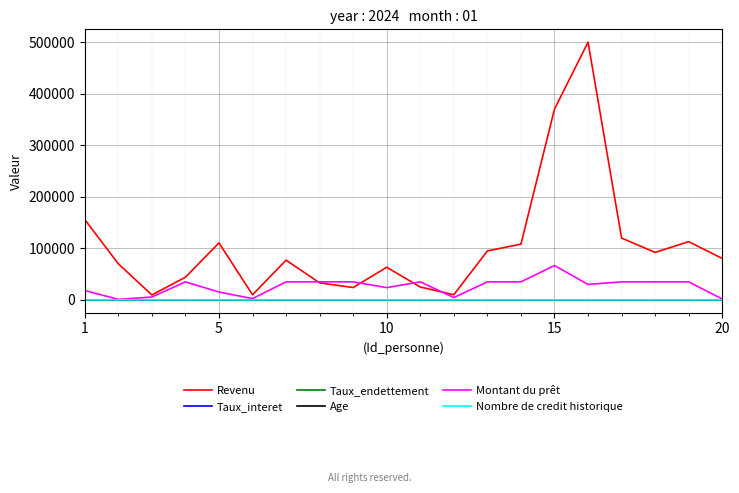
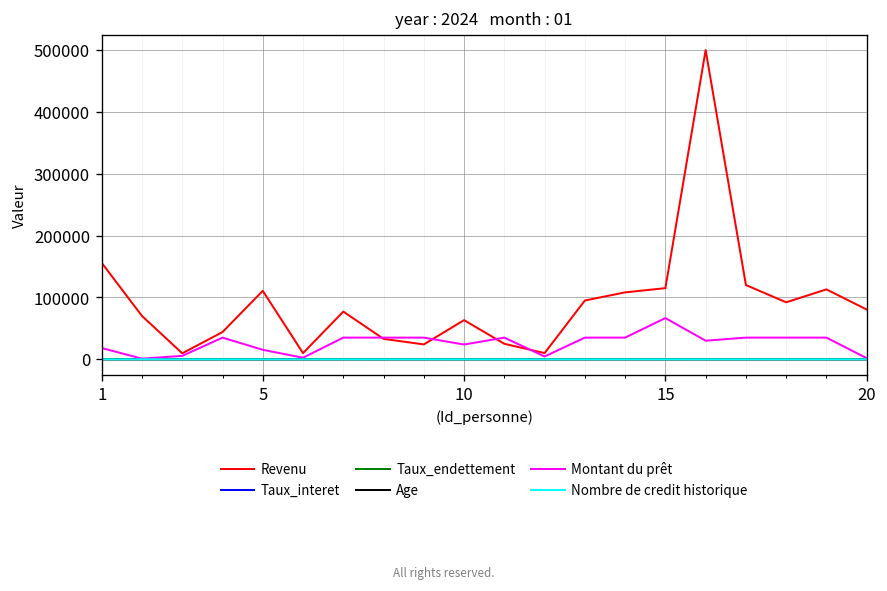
  {
    "Revenu": {
      "1": 160000,
      "5": 110000,
      "10": 60000,
-     "15": 370000,
+     "15": 120000,
      "20": 80000
    },
    "Nombre de credit historique": {
      "1": 0,
      "5": 0,
      "10": 0,
      "15": 0
    },
    "Montant du prêt": {
      "1": 20000,
      "5": 20000,
      "10": 20000,
      "15": 70000
    }
  }
